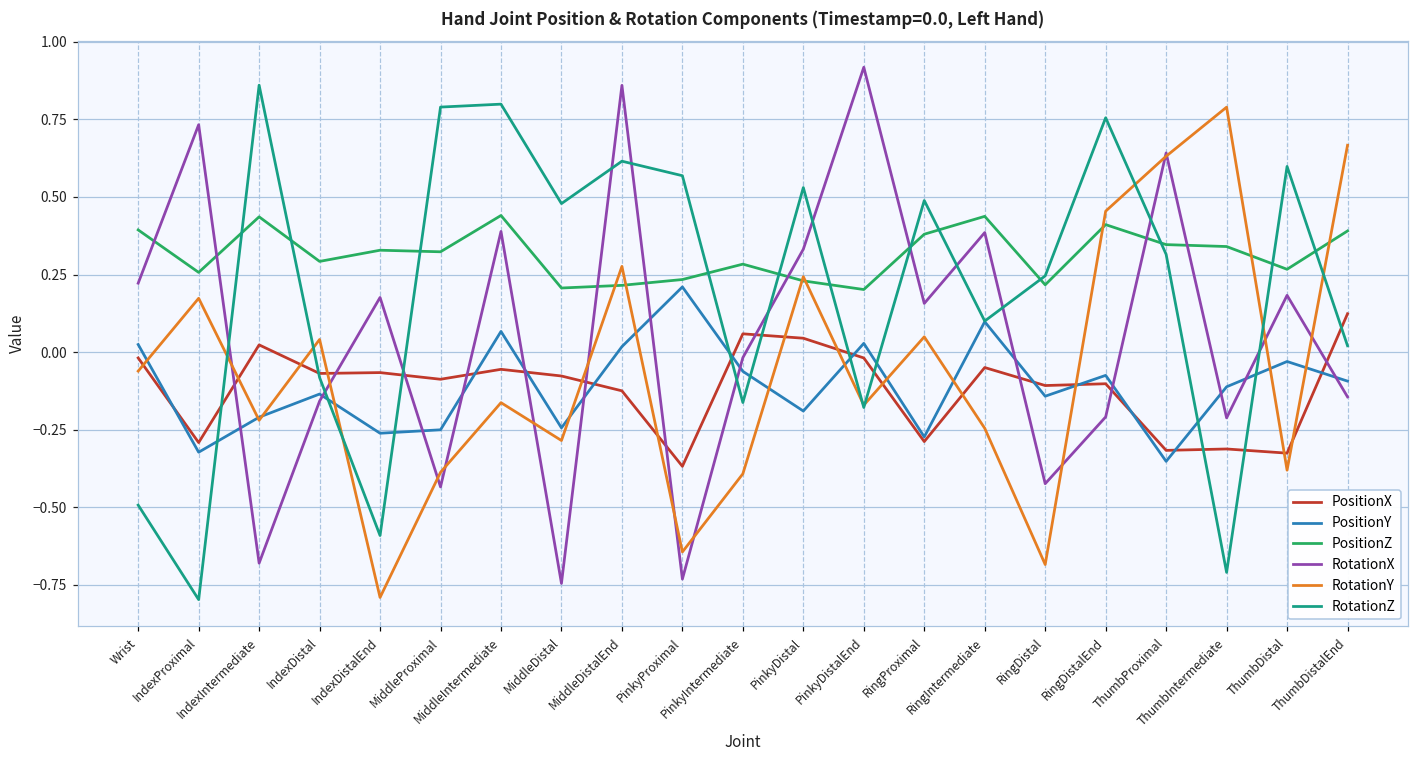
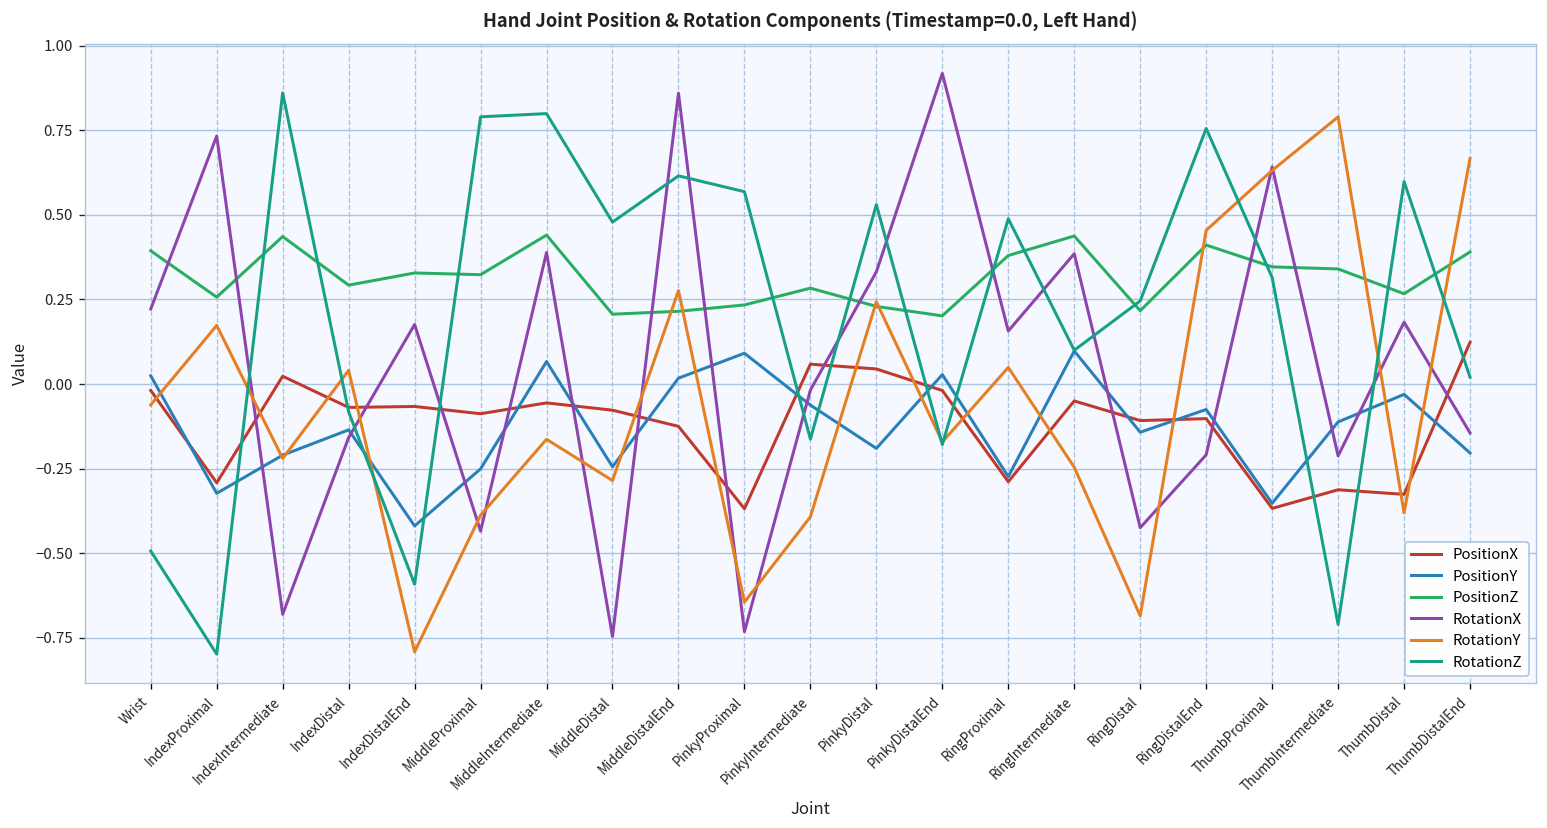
  {
    "PositionX": {
      "Wrist": -0.02,
      "IndexProximal": -0.29,
      "IndexIntermediate": 0.02,
      "IndexDistal": -0.07,
      "IndexDistalEnd": -0.07,
      "MiddleProximal": -0.09,
      "MiddleIntermediate": -0.06,
      "MiddleDistal": -0.08,
      "MiddleDistalEnd": -0.13,
      "PinkyProximal": -0.37,
      "PinkyIntermediate": 0.06,
      "PinkyDistal": 0.04,
      "PinkyDistalEnd": -0.02,
      "RingProximal": -0.29,
      "RingIntermediate": -0.05,
      "RingDistal": -0.11,
      "RingDistalEnd": -0.10,
-     "ThumbProximal": -0.32,
+     "ThumbProximal": -0.37,
      "ThumbIntermediate": -0.31,
      "ThumbDistal": -0.33,
      "ThumbDistalEnd": 0.12
    },
    "PositionY": {
      "Wrist": 0.02,
      "IndexProximal": -0.32,
      "IndexIntermediate": -0.21,
      "IndexDistal": -0.14,
-     "IndexDistalEnd": -0.26,
+     "IndexDistalEnd": -0.42,
      "MiddleProximal": -0.25,
      "MiddleIntermediate": 0.07,
      "MiddleDistal": -0.24,
      "MiddleDistalEnd": 0.02,
-     "PinkyProximal": 0.21,
+     "PinkyProximal": 0.09,
      "PinkyIntermediate": -0.06,
      "PinkyDistal": -0.19,
      "PinkyDistalEnd": 0.03,
      "RingProximal": -0.27,
      "RingDistal": -0.14,
      "RingDistalEnd": -0.08,
      "ThumbProximal": -0.35,
      "ThumbIntermediate": -0.11,
      "ThumbDistal": -0.03,
-     "ThumbDistalEnd": -0.09
+     "ThumbDistalEnd": -0.20
    },
    "RotationX": {
      "Wrist": 0.22,
      "IndexProximal": 0.73,
      "IndexIntermediate": -0.68,
      "IndexDistal": -0.16,
      "IndexDistalEnd": 0.18,
      "MiddleProximal": -0.43,
      "MiddleIntermediate": 0.39,
      "MiddleDistal": -0.75,
      "MiddleDistalEnd": 0.86,
      "PinkyProximal": -0.73,
      "PinkyIntermediate": -0.02,
      "PinkyDistal": 0.33,
      "PinkyDistalEnd": 0.92,
      "RingProximal": 0.16,
      "RingIntermediate": 0.39,
      "RingDistal": -0.42,
      "RingDistalEnd": -0.21,
      "ThumbProximal": 0.64,
      "ThumbIntermediate": -0.21,
      "ThumbDistal": 0.18,
      "ThumbDistalEnd": -0.14
    },
    "RotationY": {
      "Wrist": -0.06,
      "IndexProximal": 0.17,
      "IndexIntermediate": -0.22,
      "IndexDistal": 0.04,
      "IndexDistalEnd": -0.79,
      "MiddleProximal": -0.39,
      "MiddleIntermediate": -0.16,
      "MiddleDistal": -0.29,
      "MiddleDistalEnd": 0.28,
      "PinkyProximal": -0.64,
      "PinkyIntermediate": -0.39,
      "PinkyDistal": 0.24,
      "RingProximal": 0.05,
      "RingIntermediate": -0.25,
      "RingDistal": -0.69,
      "RingDistalEnd": 0.45,
      "ThumbProximal": 0.63,
      "ThumbIntermediate": 0.79,
      "ThumbDistal": -0.38,
      "ThumbDistalEnd": 0.67
    }
  }
